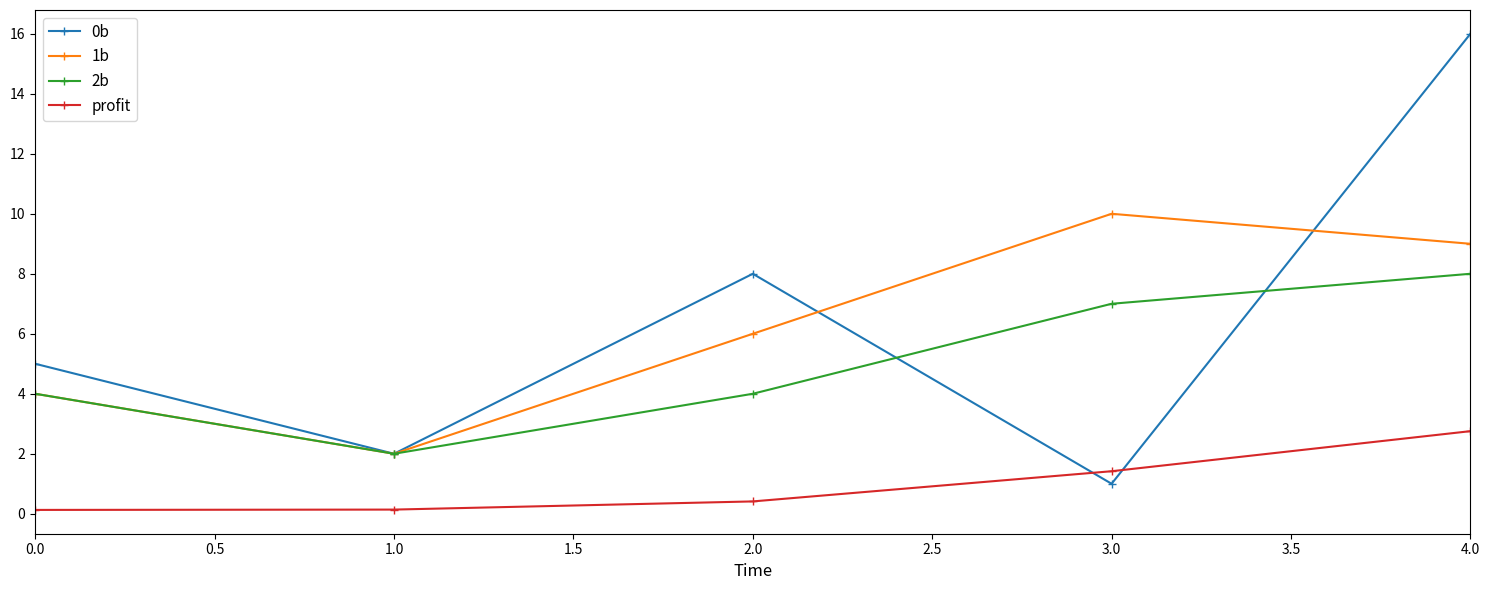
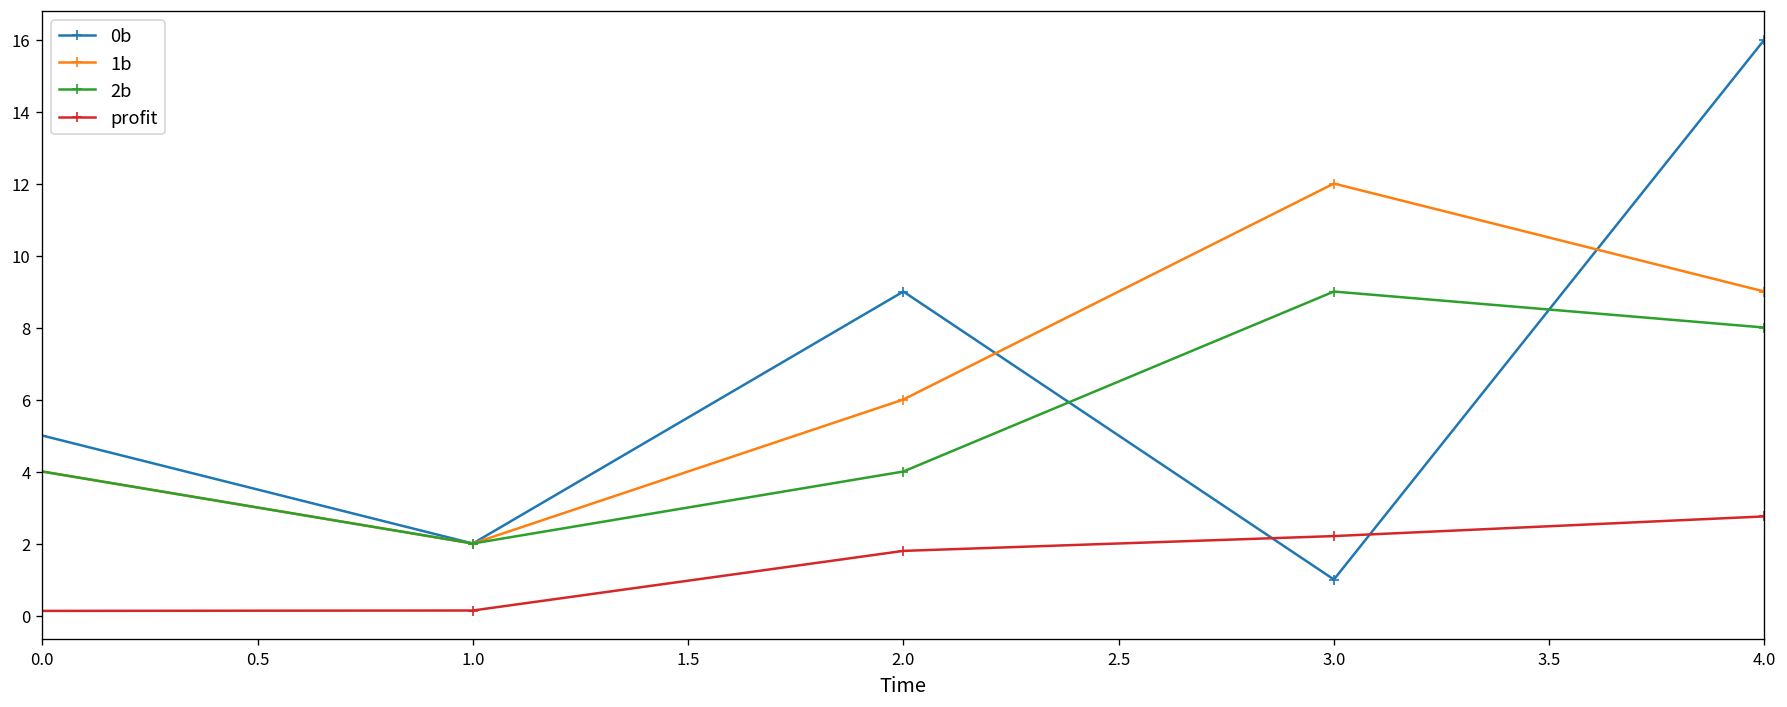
  {
    "0b": {
      "0.0": 5,
-     "2.0": 8,
+     "2.0": 9,
      "3.0": 1,
      "4.0": 16
    },
    "1b": {
      "2.0": 6,
-     "3.0": 10,
+     "3.0": 12,
      "4.0": 9
    },
    "2b": {
      "2.0": 4,
-     "3.0": 7,
+     "3.0": 9,
      "4.0": 8
    },
    "profit": {
      "0.0": 0.1,
      "1.0": 0.1,
-     "2.0": 0.4,
-     "3.0": 1.4,
+     "2.0": 1.8,
+     "3.0": 2.2,
      "4.0": 2.8
    }
  }
